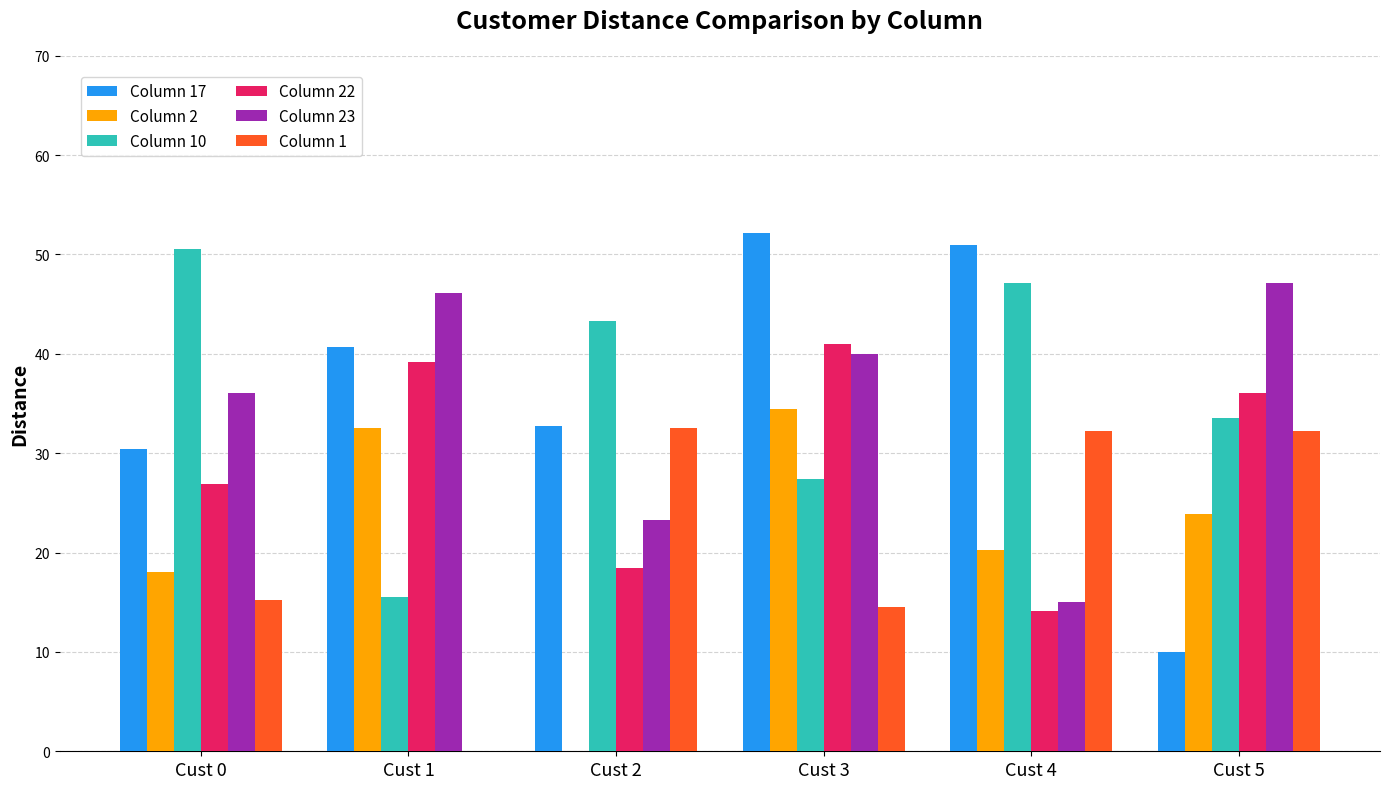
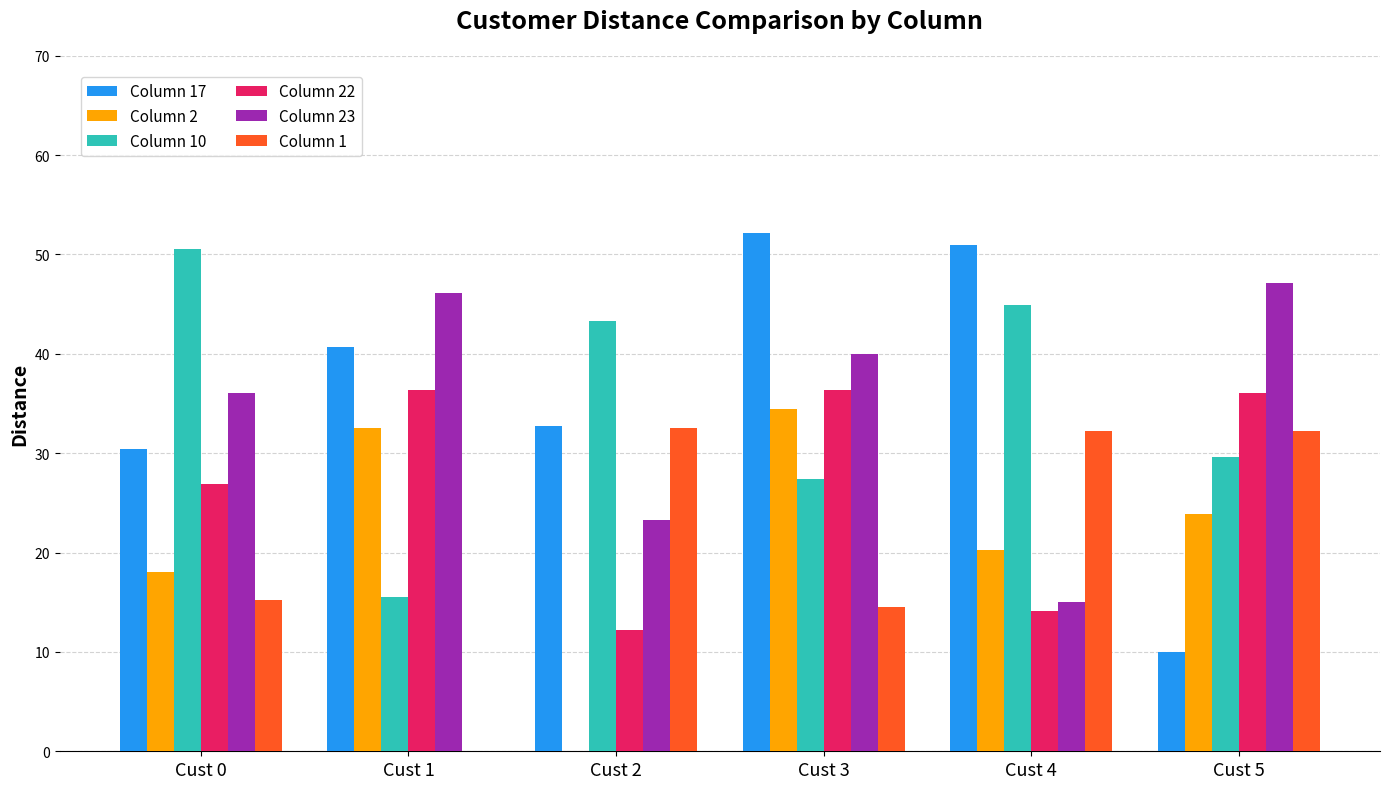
  {
    "Column 17": {
      "Cust 0": 30,
      "Cust 1": 41,
      "Cust 2": 33,
      "Cust 3": 52,
      "Cust 4": 51,
      "Cust 5": 10
    },
    "Column 2": {
      "Cust 0": 18,
      "Cust 1": 33,
      "Cust 2": 0,
      "Cust 3": 34,
      "Cust 4": 20,
      "Cust 5": 24
    },
    "Column 10": {
      "Cust 0": 51,
      "Cust 1": 16,
      "Cust 2": 43,
      "Cust 3": 27,
-     "Cust 4": 47,
-     "Cust 5": 34
+     "Cust 4": 45,
+     "Cust 5": 30
    },
    "Column 22": {
      "Cust 0": 27,
-     "Cust 1": 39,
-     "Cust 2": 18,
-     "Cust 3": 41,
+     "Cust 1": 36,
+     "Cust 2": 12,
+     "Cust 3": 36,
      "Cust 4": 14,
      "Cust 5": 36
    },
    "Column 23": {
      "Cust 0": 36,
      "Cust 1": 46,
      "Cust 2": 23,
      "Cust 3": 40,
      "Cust 4": 15,
      "Cust 5": 47
    },
    "Column 1": {
      "Cust 0": 15,
      "Cust 1": 0,
      "Cust 2": 33,
      "Cust 3": 15,
      "Cust 4": 32,
      "Cust 5": 32
    }
  }
